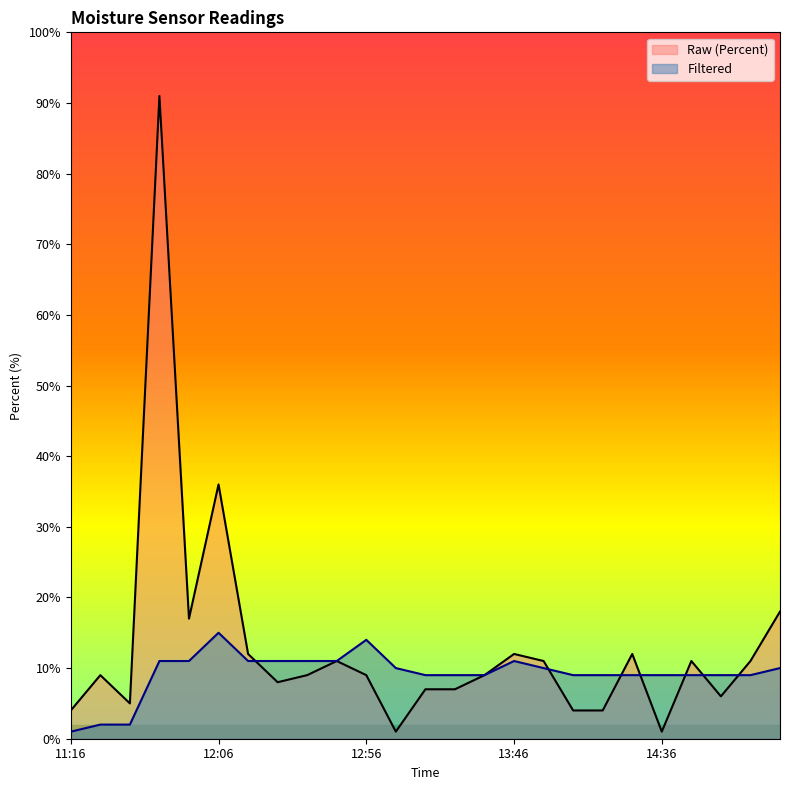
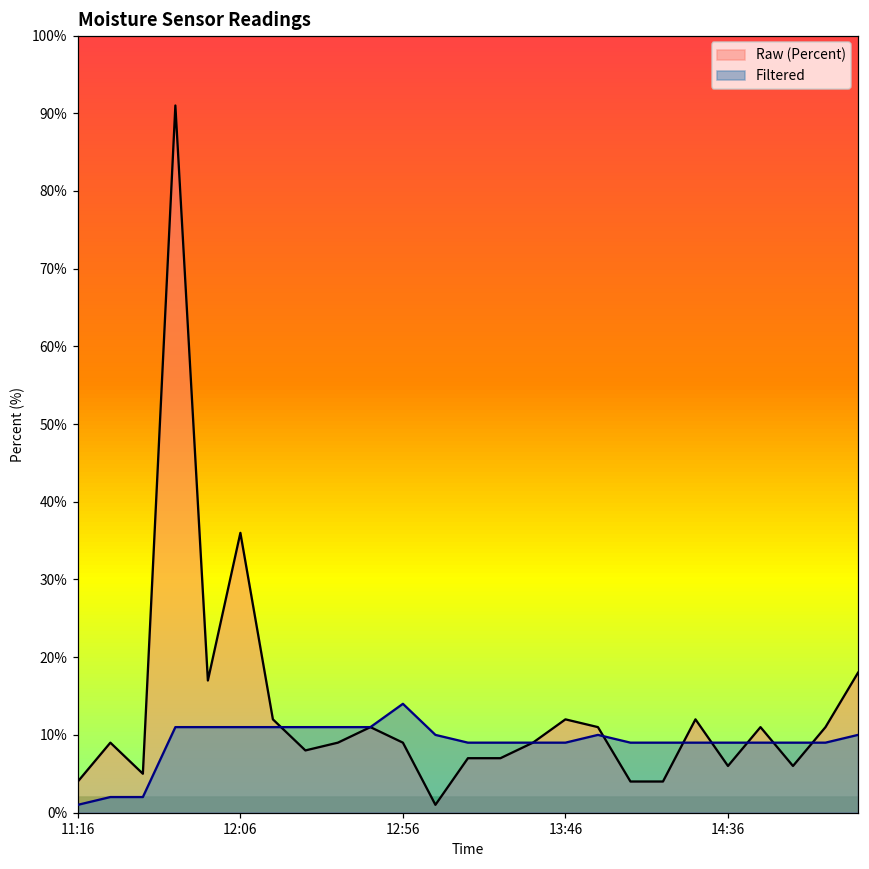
  {
    "Raw (Percent)": {
      "11:16": "4%",
      "12:06": "36%",
      "12:56": "9%",
      "13:46": "12%",
-     "14:36": "1%"
+     "14:36": "6%"
    },
    "Filtered": {
      "11:16": "1%",
-     "12:06": "15%",
+     "12:06": "11%",
      "12:56": "14%",
-     "13:46": "11%",
+     "13:46": "9%",
      "14:36": "9%"
    }
  }
